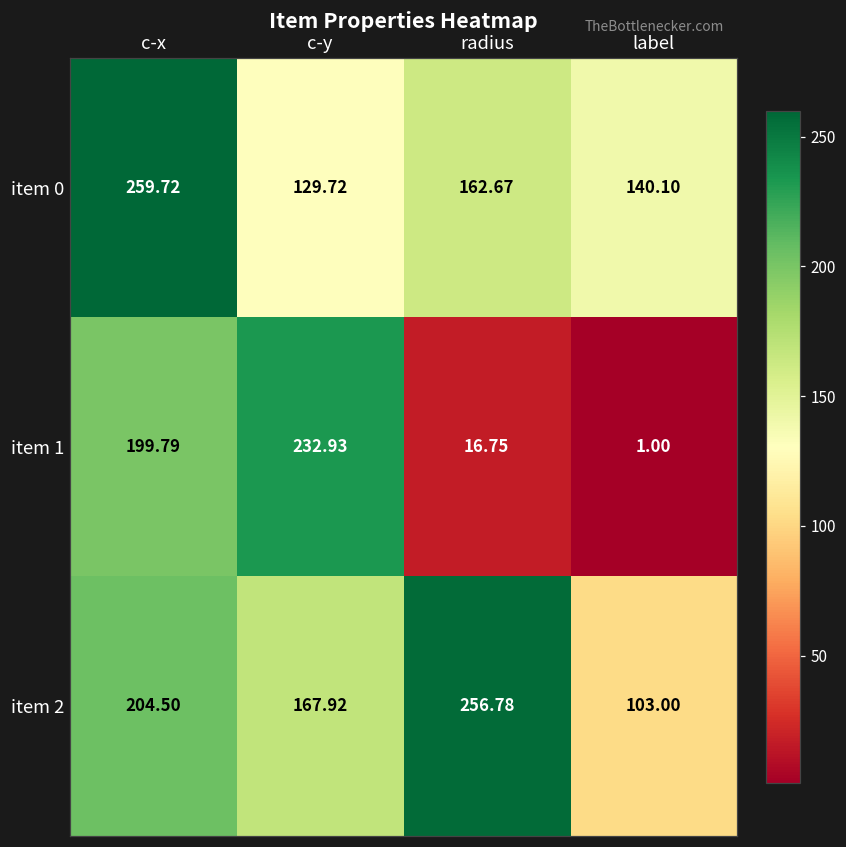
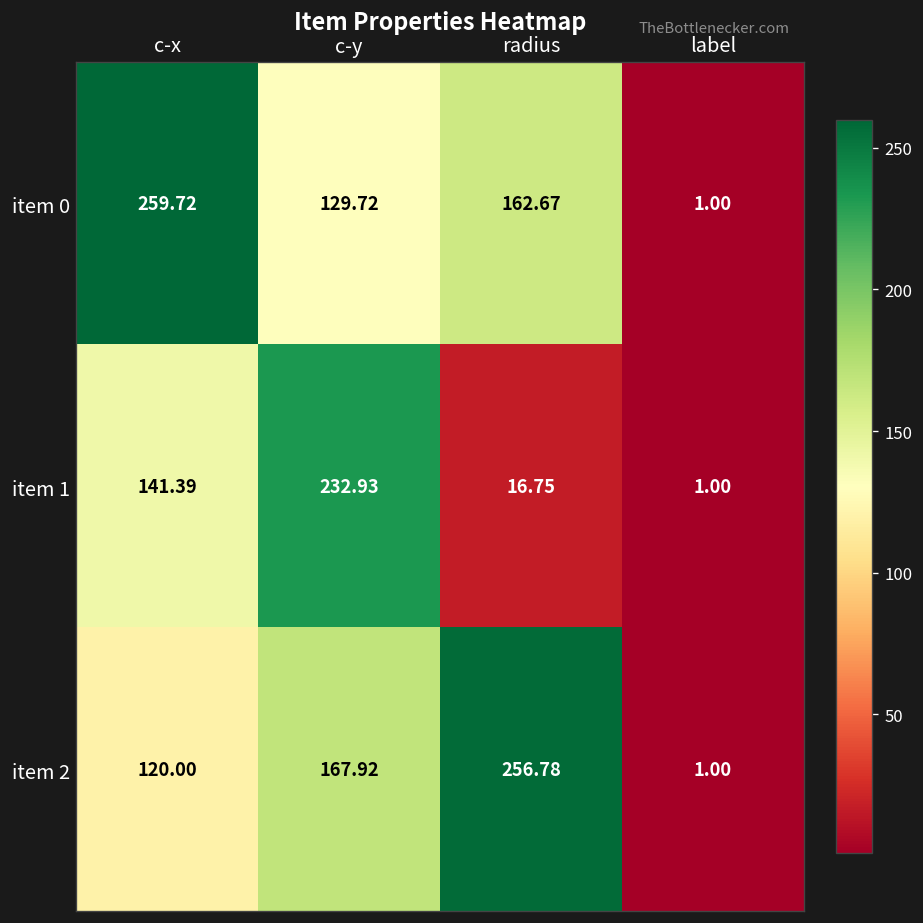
  {
    "item 0": {
      "c-x": 259.72,
      "c-y": 129.72,
      "radius": 162.67,
-     "label": 140.10
+     "label": 1.00
    },
    "item 1": {
-     "c-x": 199.79,
+     "c-x": 141.39,
      "c-y": 232.93,
      "radius": 16.75,
      "label": 1.00
    },
    "item 2": {
-     "c-x": 204.50,
+     "c-x": 120.00,
      "c-y": 167.92,
      "radius": 256.78,
-     "label": 103.00
+     "label": 1.00
    }
  }
